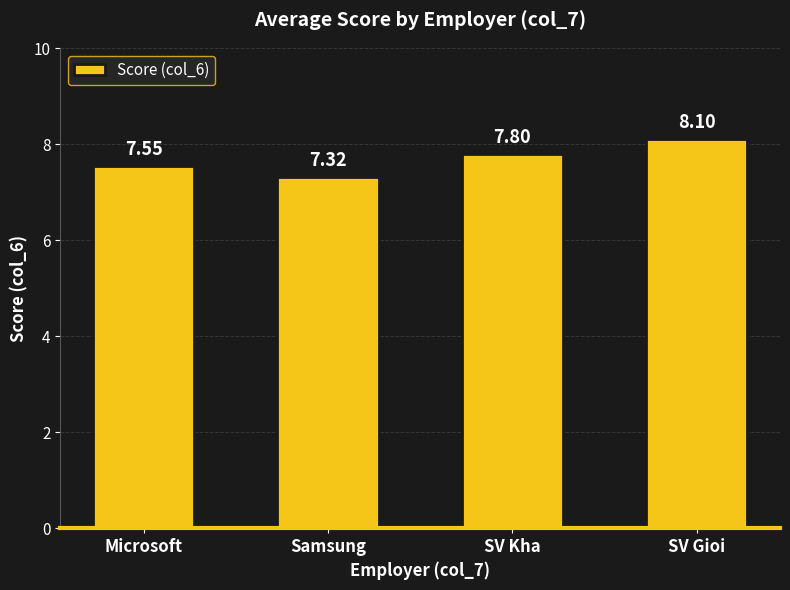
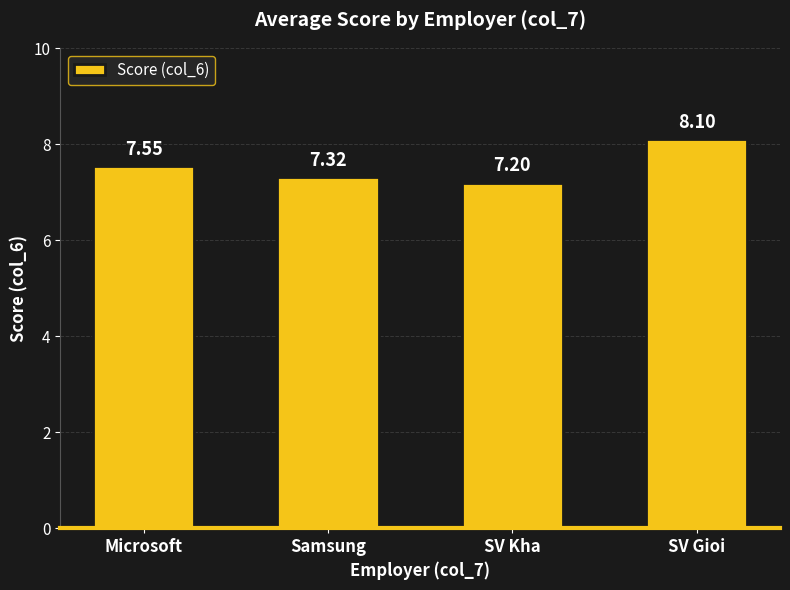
  {
    "Microsoft": 7.55,
    "Samsung": 7.32,
-   "SV Kha": 7.80,
+   "SV Kha": 7.20,
    "SV Gioi": 8.10
  }
